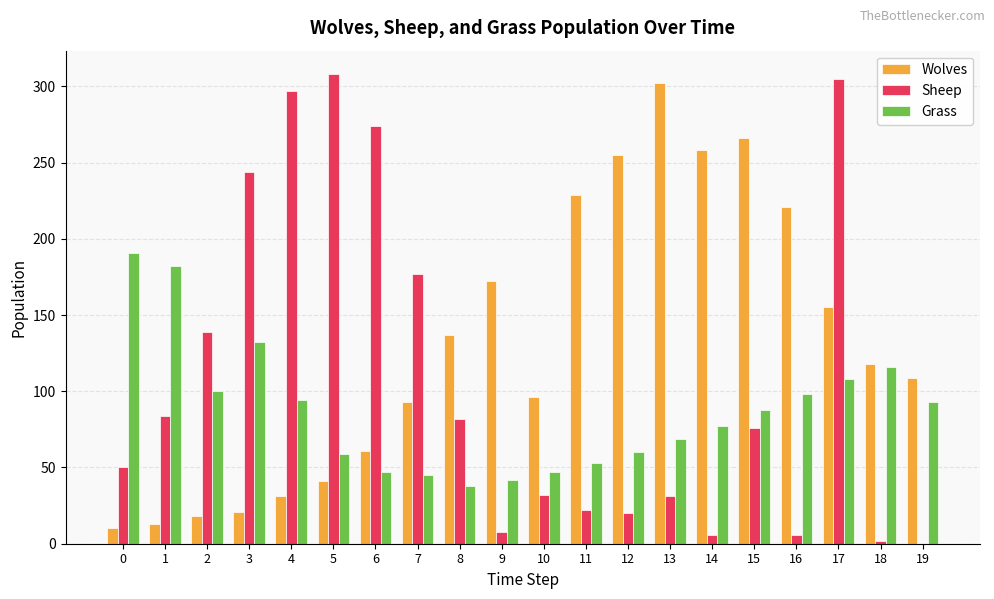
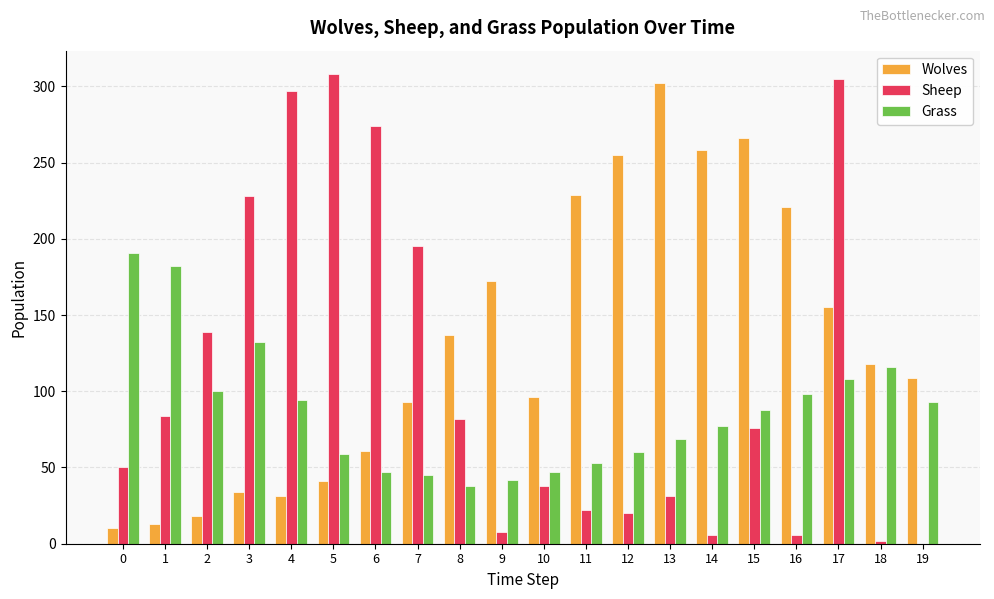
  {
    "Wolves": {
      "0": 10,
      "1": 13,
      "2": 18,
-     "3": 21,
+     "3": 34,
      "4": 31,
      "5": 41,
      "6": 61,
      "7": 93,
      "8": 137,
      "9": 172,
      "10": 96,
      "11": 229,
      "12": 255,
      "13": 302,
      "14": 258,
      "15": 266,
      "16": 221,
      "17": 155,
      "18": 118,
      "19": 109
    },
    "Sheep": {
      "0": 50,
      "1": 84,
      "2": 139,
-     "3": 244,
+     "3": 228,
      "4": 297,
      "5": 308,
      "6": 274,
-     "7": 177,
+     "7": 195,
      "8": 82,
      "9": 8,
-     "10": 32,
+     "10": 38,
      "11": 22,
      "12": 20,
      "13": 31,
      "14": 6,
      "15": 76,
      "16": 6,
      "17": 305,
      "18": 2,
      "19": 0
    },
    "Grass": {
      "0": 191,
      "1": 182,
      "2": 100,
      "3": 132,
      "4": 94,
      "5": 59,
      "6": 47,
      "7": 45,
      "8": 38,
      "9": 42,
      "10": 47,
      "11": 53,
      "12": 60,
      "13": 69,
      "14": 77,
      "15": 88,
      "16": 98,
      "17": 108,
      "18": 116,
      "19": 93
    }
  }
